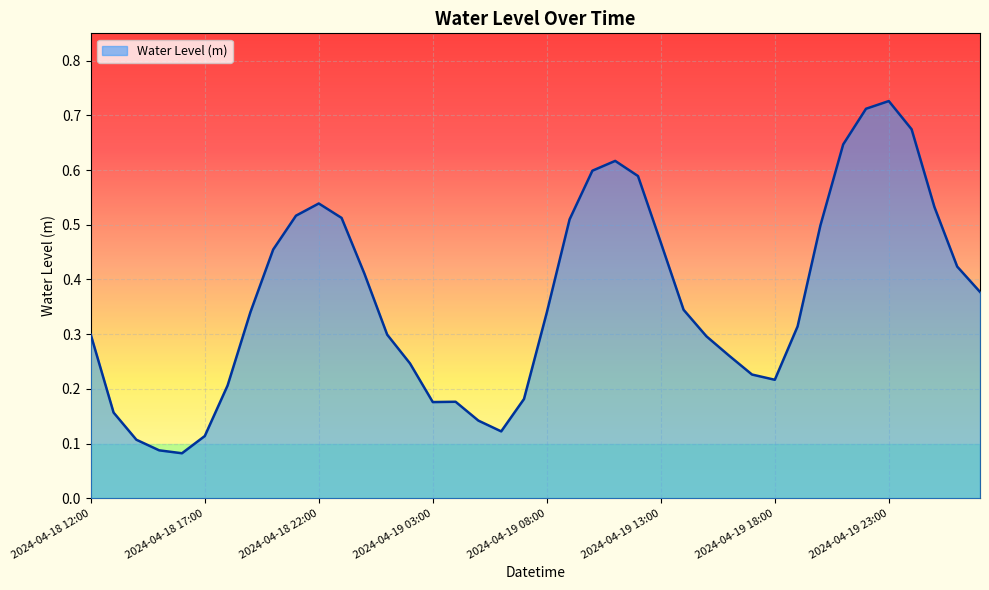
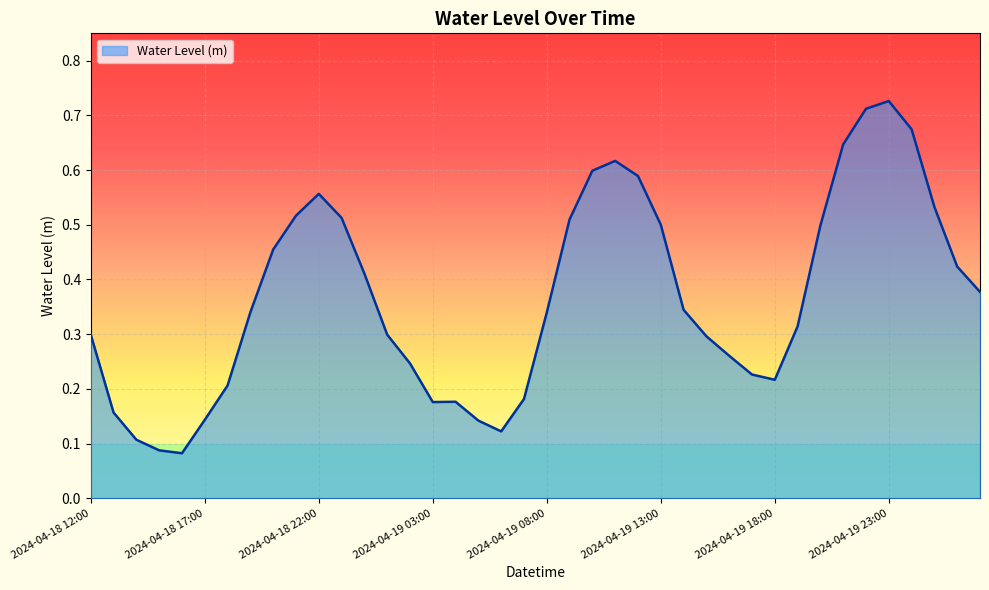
  {
    "2024-04-18 12:00": 0.30,
-   "2024-04-18 17:00": 0.11,
-   "2024-04-18 22:00": 0.54,
+   "2024-04-18 17:00": 0.14,
+   "2024-04-18 22:00": 0.56,
    "2024-04-19 03:00": 0.18,
    "2024-04-19 08:00": 0.34,
-   "2024-04-19 13:00": 0.47,
+   "2024-04-19 13:00": 0.50,
    "2024-04-19 18:00": 0.22,
    "2024-04-19 23:00": 0.73
  }
